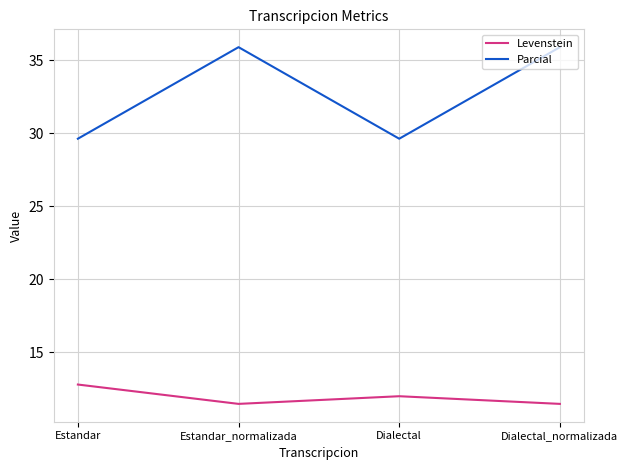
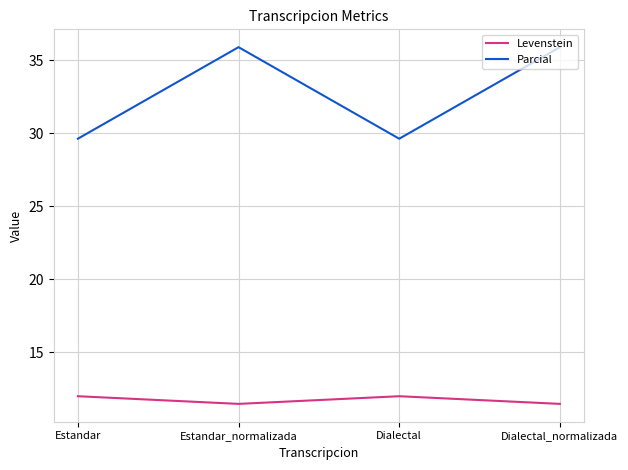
  {
    "Levenstein": {
-     "Estandar": 12.8,
+     "Estandar": 12.0,
      "Estandar_normalizada": 11.5,
      "Dialectal": 12.0,
      "Dialectal_normalizada": 11.5
    },
    "Parcial": {
      "Estandar": 29.6,
      "Estandar_normalizada": 35.9,
      "Dialectal": 29.6
    }
  }
